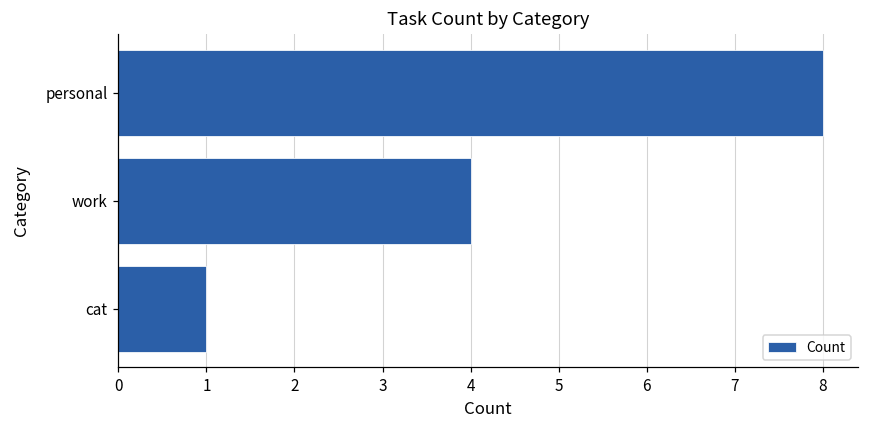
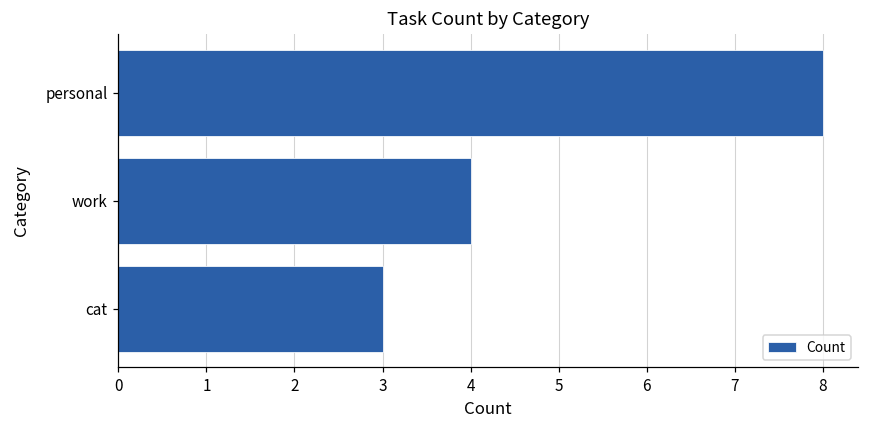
  {
    "personal": 8,
    "work": 4,
-   "cat": 1
+   "cat": 3
  }
